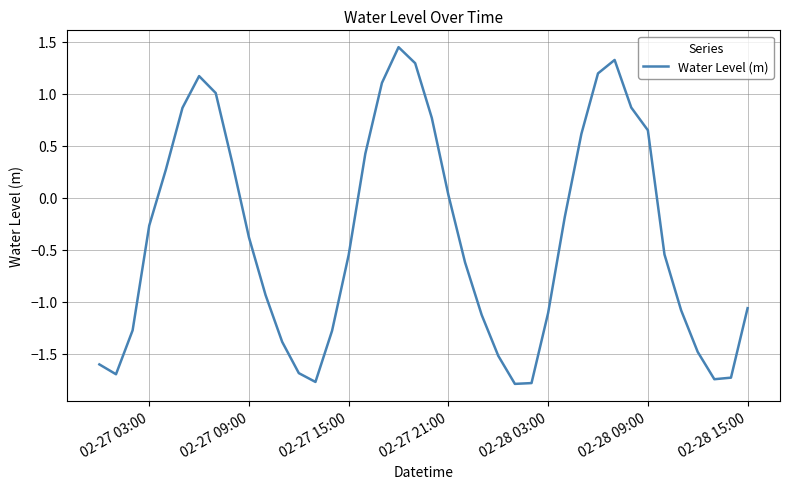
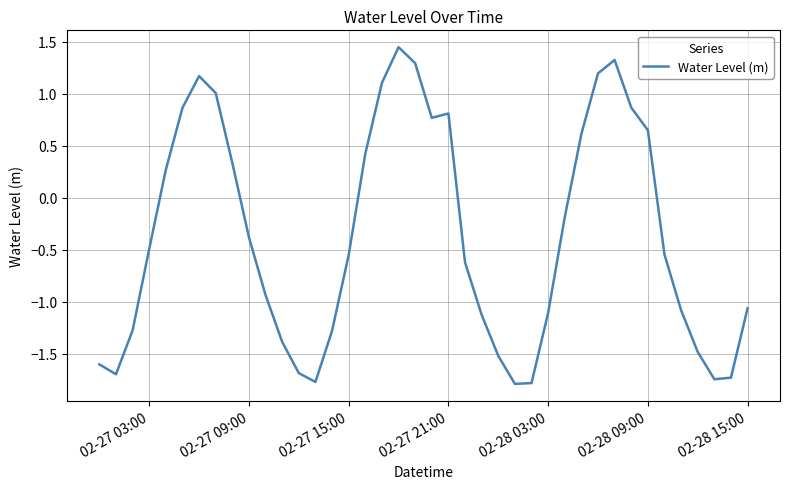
  {
-   "02-27 03:00": -0.27,
+   "02-27 03:00": -0.49,
    "02-27 09:00": -0.38,
    "02-27 15:00": -0.55,
-   "02-27 21:00": 0.03,
+   "02-27 21:00": 0.81,
    "02-28 03:00": -1.11,
    "02-28 09:00": 0.65,
    "02-28 15:00": -1.06
  }
